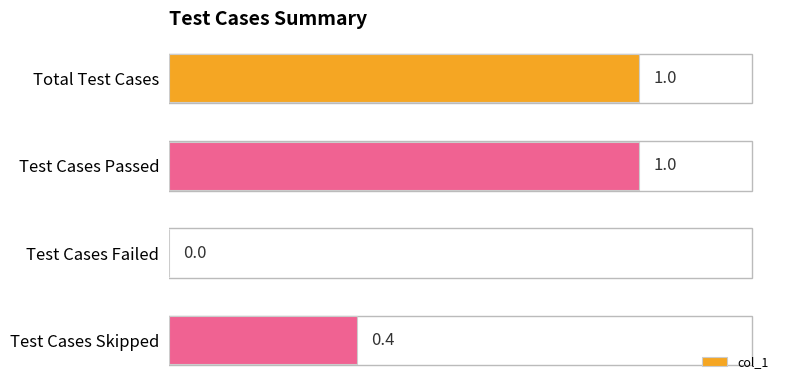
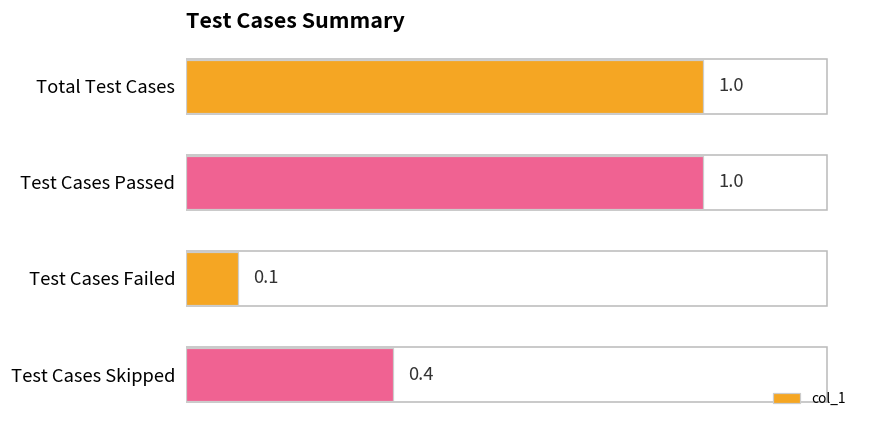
  {
    "Total Test Cases": 1.0,
    "Test Cases Passed": 1.0,
-   "Test Cases Failed": 0.0,
+   "Test Cases Failed": 0.1,
    "Test Cases Skipped": 0.4
  }
